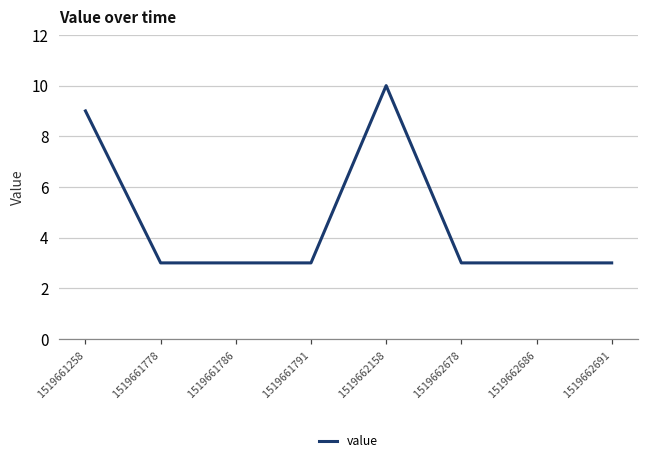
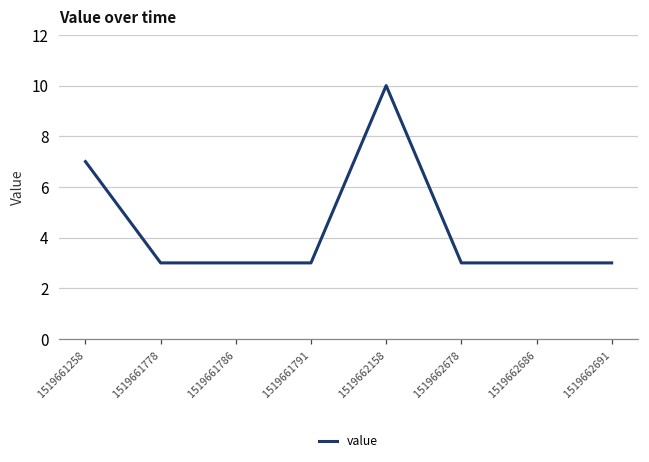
  {
-   "1519661258": 9,
+   "1519661258": 7,
    "1519661778": 3,
    "1519661786": 3,
    "1519661791": 3,
    "1519662158": 10,
    "1519662678": 3,
    "1519662686": 3,
    "1519662691": 3
  }
